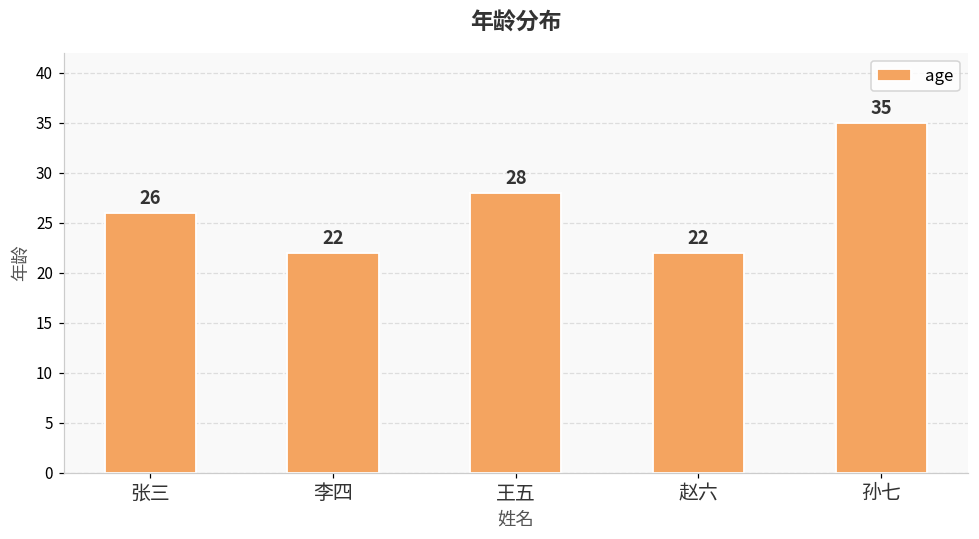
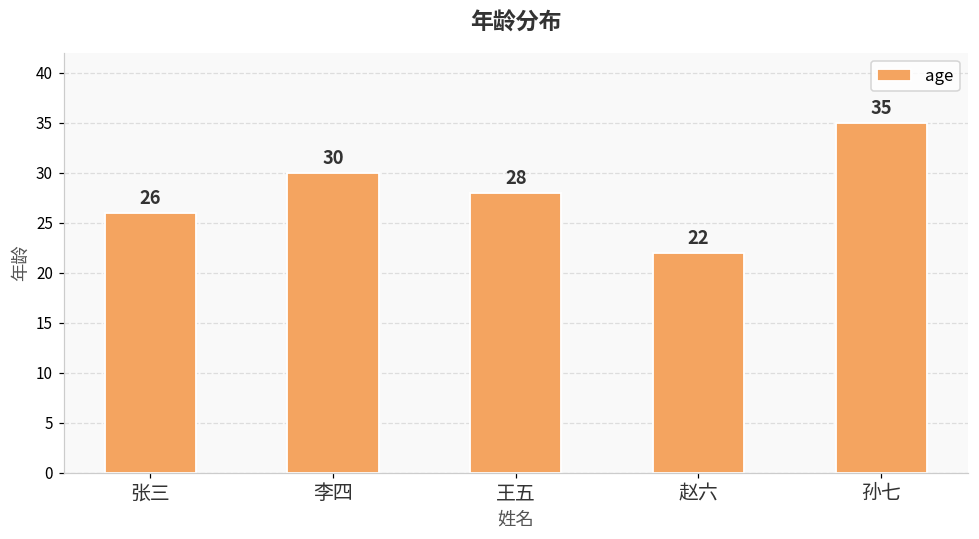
  {
    "张三": 26,
-   "李四": 22,
+   "李四": 30,
    "王五": 28,
    "赵六": 22,
    "孙七": 35
  }
